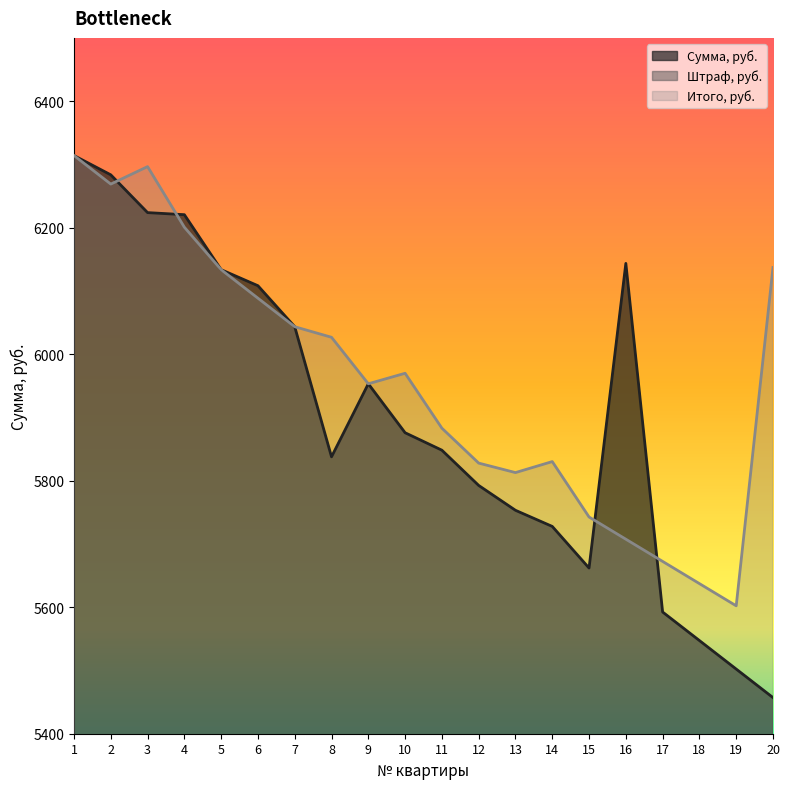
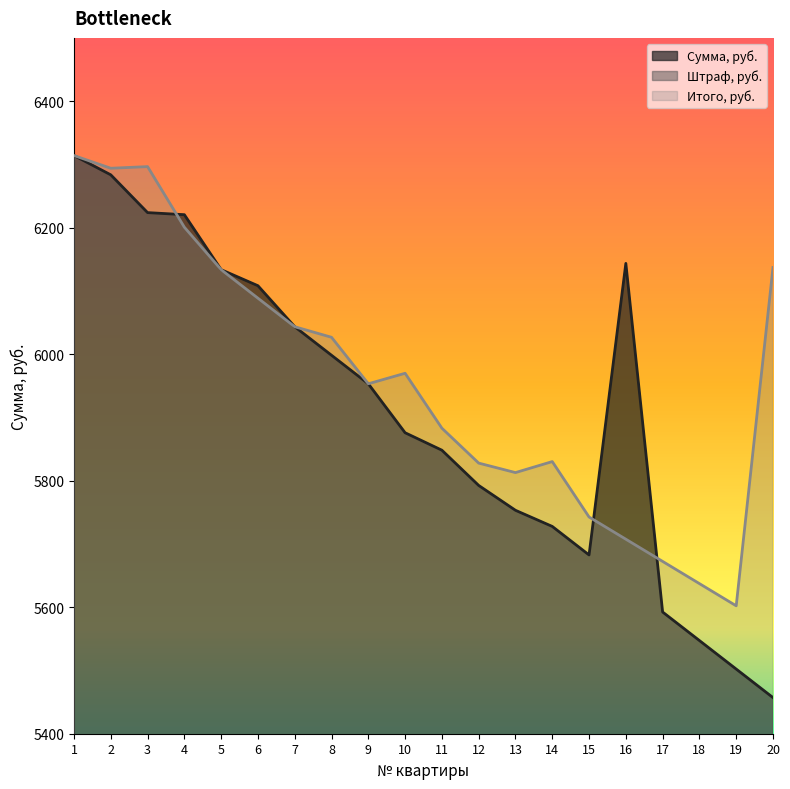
  {
    "Сумма, руб.": {
      "2": 6280,
      "3": 6220,
      "4": 6220,
      "6": 6110,
-     "8": 5840,
+     "8": 6000,
      "10": 5880,
      "11": 5850,
      "12": 5790,
      "13": 5750,
      "14": 5730,
-     "15": 5660,
+     "15": 5680,
      "16": 6140,
      "17": 5590,
      "18": 5550,
      "19": 5500,
      "20": 5460
    },
    "Итого, руб.": {
-     "2": 6270,
+     "2": 6290,
      "3": 6300,
      "4": 6200,
      "6": 6090,
      "8": 6030,
      "10": 5970,
      "11": 5880,
      "12": 5830,
      "13": 5810,
      "14": 5830,
      "15": 5740,
      "16": 5710,
      "17": 5670,
      "18": 5640,
      "19": 5600,
      "20": 6140
    }
  }
